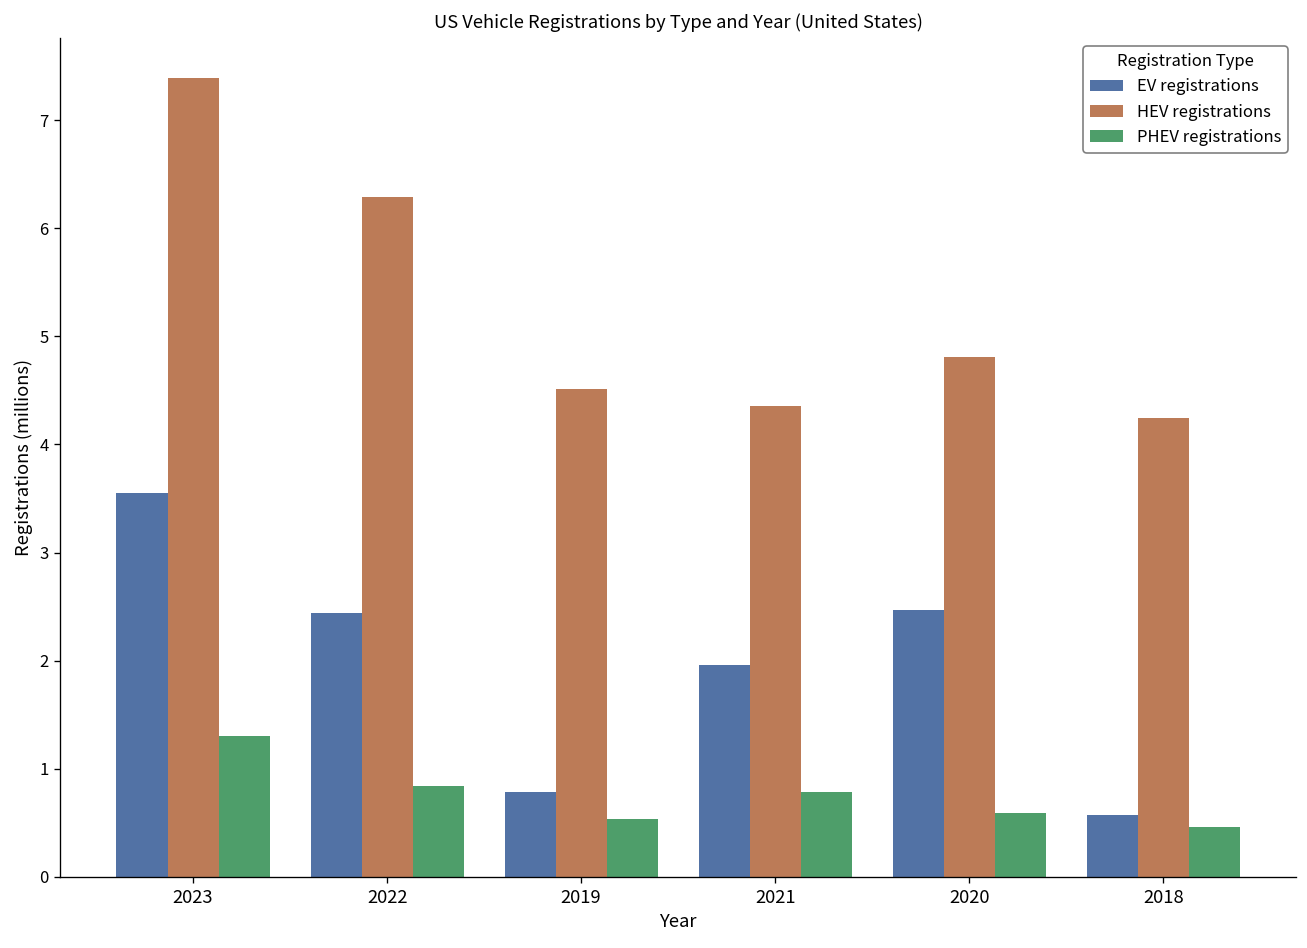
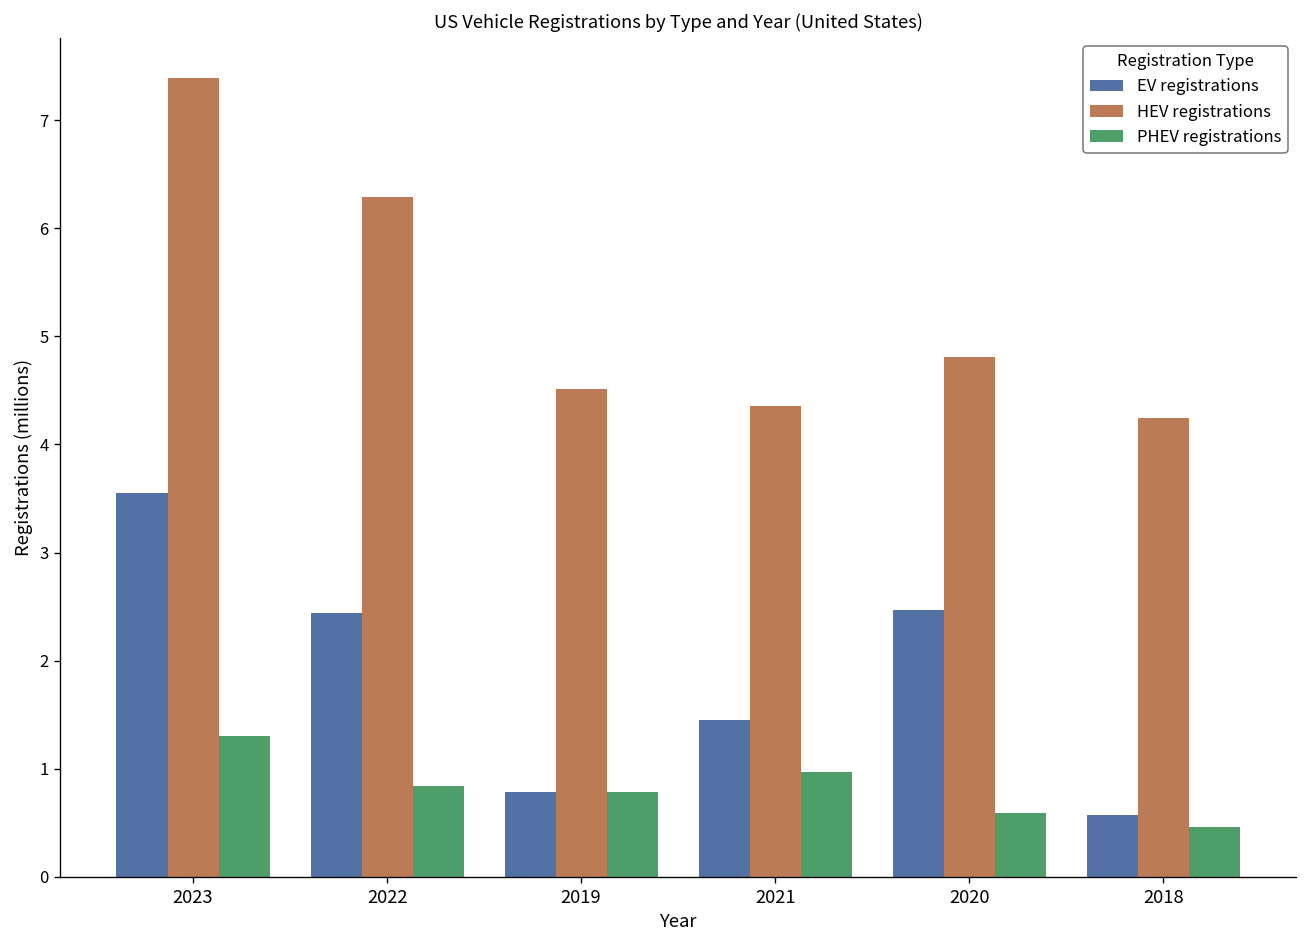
  {
    "EV registrations": {
      "2023": 3.6,
      "2022": 2.4,
      "2019": 0.8,
-     "2021": 2.0,
+     "2021": 1.5,
      "2020": 2.5,
      "2018": 0.6
    },
    "HEV registrations": {
      "2023": 7.4,
      "2022": 6.3,
      "2019": 4.5,
      "2021": 4.4,
      "2020": 4.8,
      "2018": 4.2
    },
    "PHEV registrations": {
      "2023": 1.3,
      "2022": 0.8,
-     "2019": 0.5,
-     "2021": 0.8,
+     "2019": 0.8,
+     "2021": 1.0,
      "2020": 0.6,
      "2018": 0.5
    }
  }
